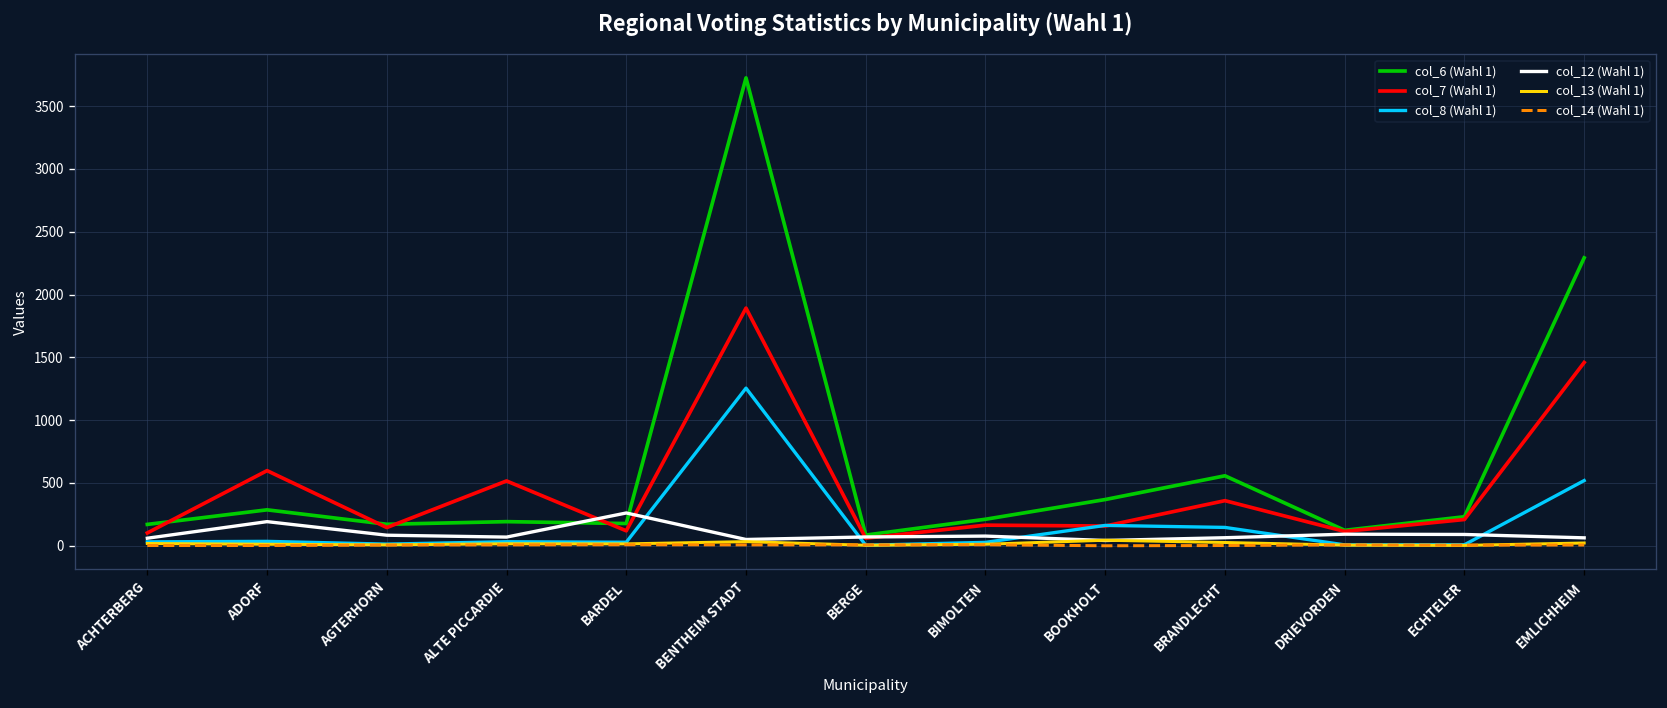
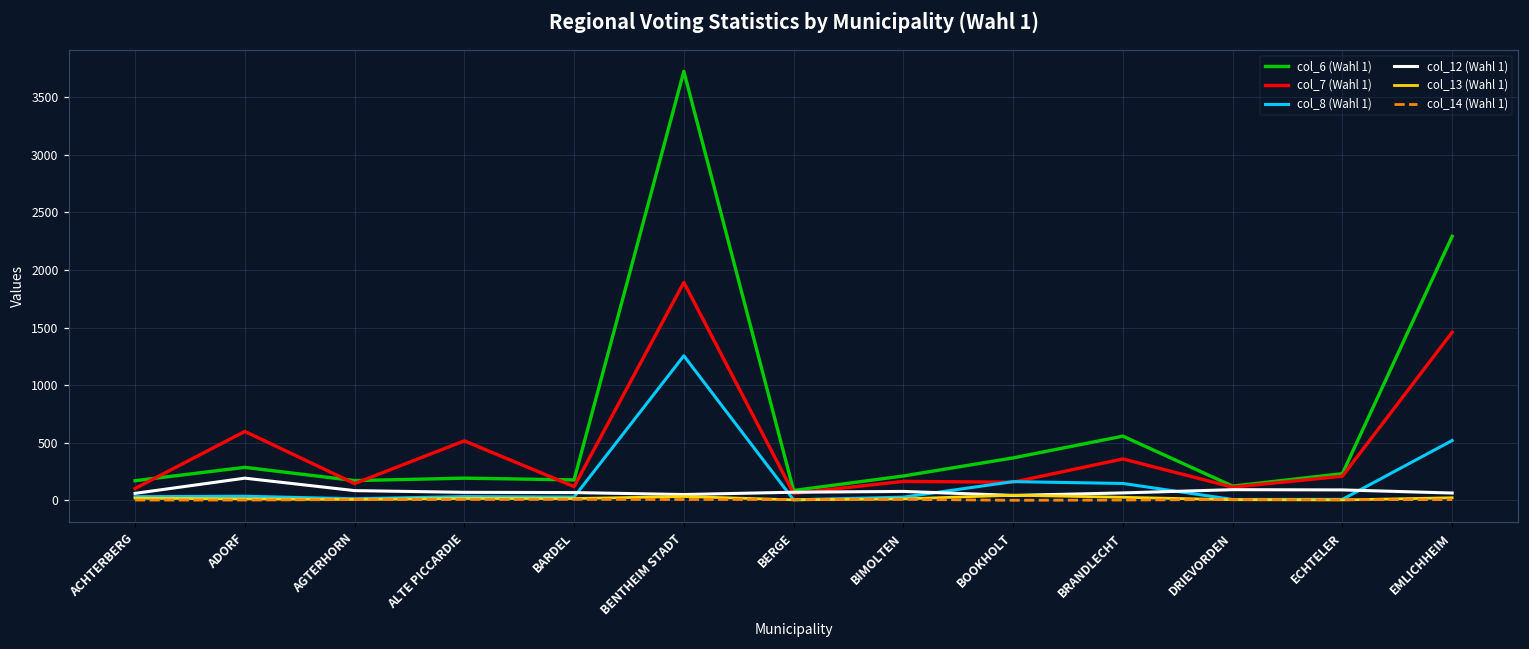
  {
    "col_6 (Wahl 1)": {
      "ACHTERBERG": 170,
      "ADORF": 290,
      "AGTERHORN": 170,
      "ALTE PICCARDIE": 190,
      "BARDEL": 180,
      "BENTHEIM STADT": 3730,
      "BIMOLTEN": 210,
      "BOOKHOLT": 370,
      "BRANDLECHT": 560,
      "EMLICHHEIM": 2290
    },
    "col_7 (Wahl 1)": {
      "ACHTERBERG": 100,
      "ADORF": 600,
      "AGTERHORN": 150,
      "ALTE PICCARDIE": 520,
      "BARDEL": 120,
      "BENTHEIM STADT": 1890,
      "BIMOLTEN": 160,
      "BRANDLECHT": 360,
      "EMLICHHEIM": 1460
    },
    "col_8 (Wahl 1)": {
      "BENTHEIM STADT": 1260,
      "BRANDLECHT": 150,
      "EMLICHHEIM": 520
    },
    "col_12 (Wahl 1)": {
      "ACHTERBERG": 60,
      "ADORF": 190,
      "AGTERHORN": 80,
      "ALTE PICCARDIE": 70,
-     "BARDEL": 260,
+     "BARDEL": 70,
      "BIMOLTEN": 80,
      "BRANDLECHT": 60,
      "ECHTELER": 90,
      "EMLICHHEIM": 60
    },
    "col_14 (Wahl 1)": {
      "BENTHEIM STADT": 10,
      "BOOKHOLT": 0
    }
  }
